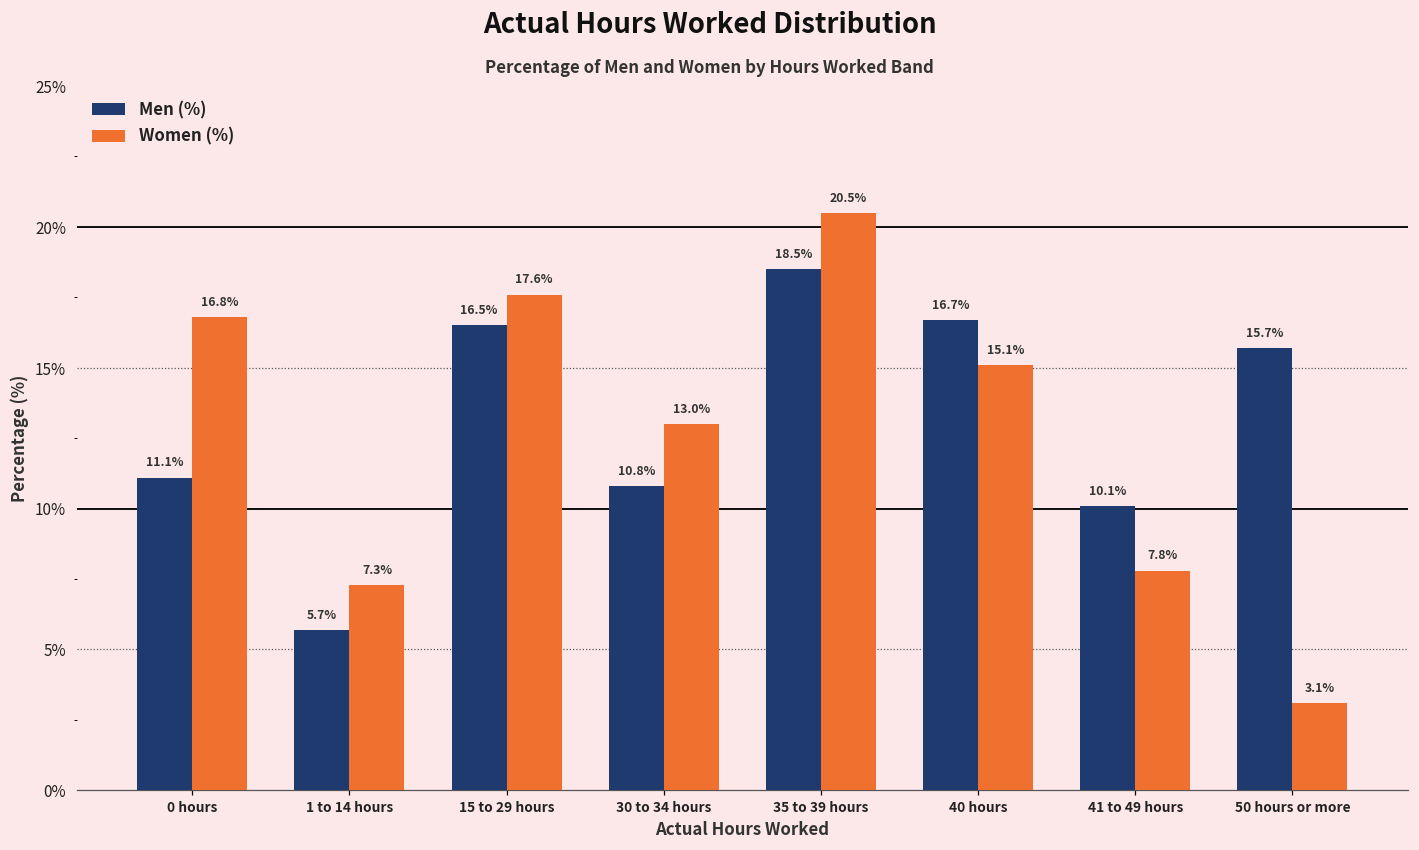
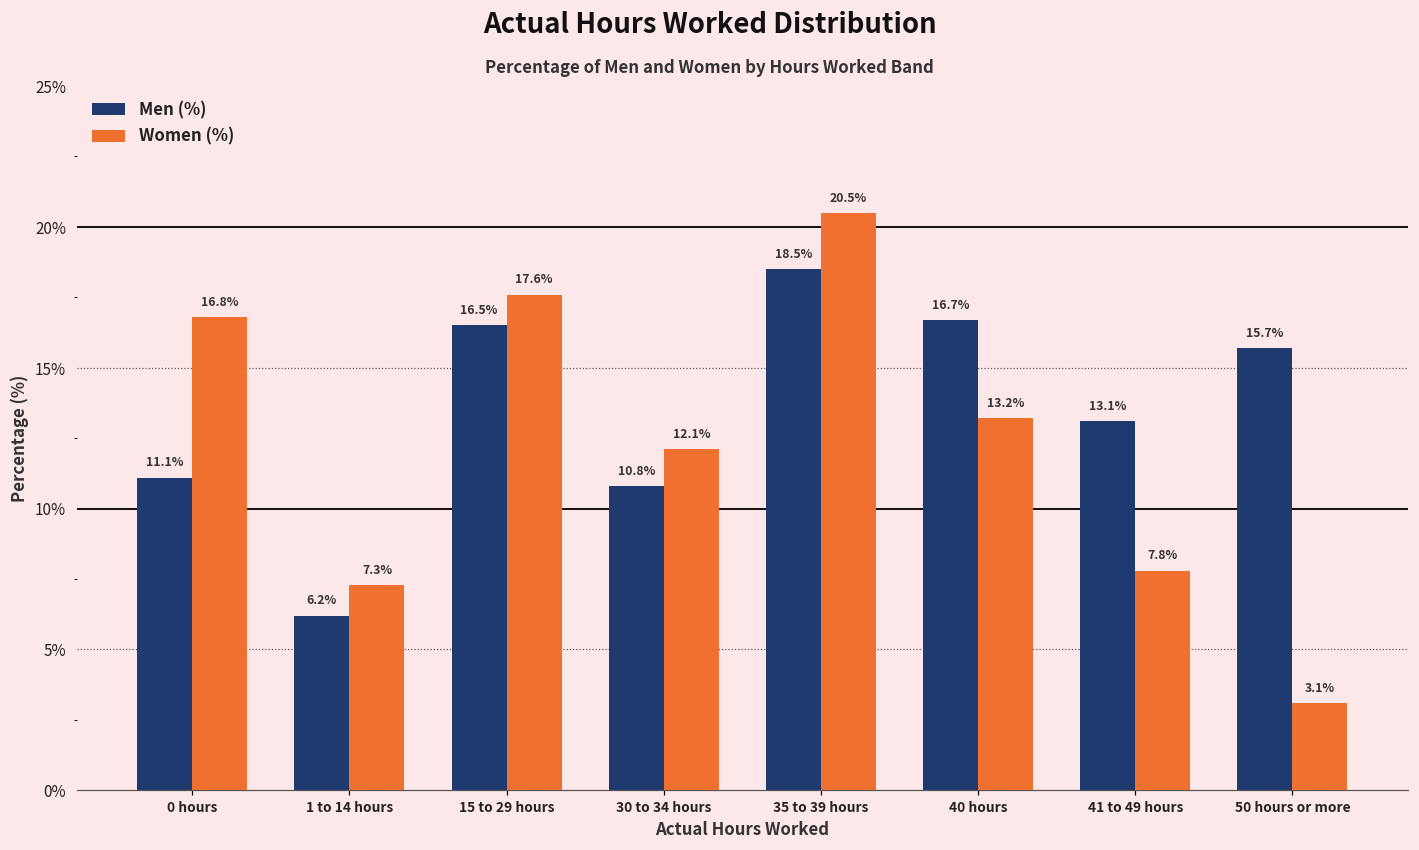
  {
    "Men (%)": {
      "0 hours": "11.1%",
-     "1 to 14 hours": "5.7%",
+     "1 to 14 hours": "6.2%",
      "15 to 29 hours": "16.5%",
      "30 to 34 hours": "10.8%",
      "35 to 39 hours": "18.5%",
      "40 hours": "16.7%",
-     "41 to 49 hours": "10.1%",
+     "41 to 49 hours": "13.1%",
      "50 hours or more": "15.7%"
    },
    "Women (%)": {
      "0 hours": "16.8%",
      "1 to 14 hours": "7.3%",
      "15 to 29 hours": "17.6%",
-     "30 to 34 hours": "13.0%",
+     "30 to 34 hours": "12.1%",
      "35 to 39 hours": "20.5%",
-     "40 hours": "15.1%",
+     "40 hours": "13.2%",
      "41 to 49 hours": "7.8%",
      "50 hours or more": "3.1%"
    }
  }
